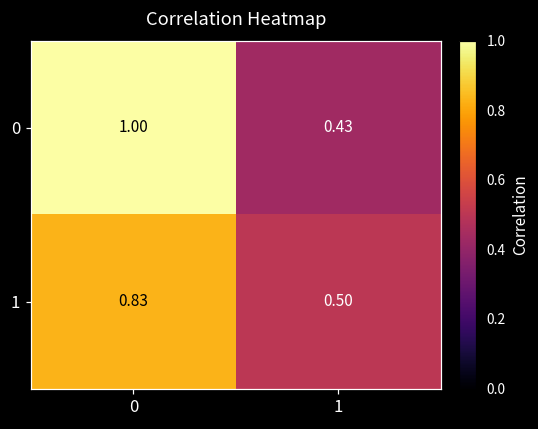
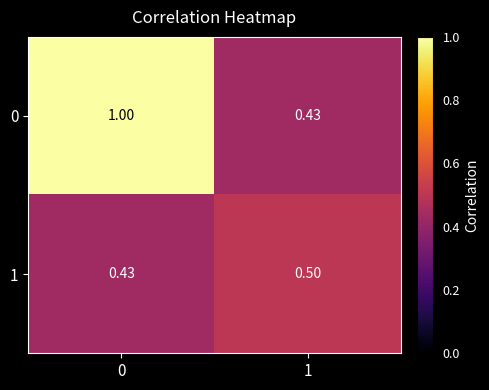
  {
    "0": {
      "0": 1.00,
      "1": 0.43
    },
    "1": {
-     "0": 0.83,
+     "0": 0.43,
      "1": 0.50
    }
  }
